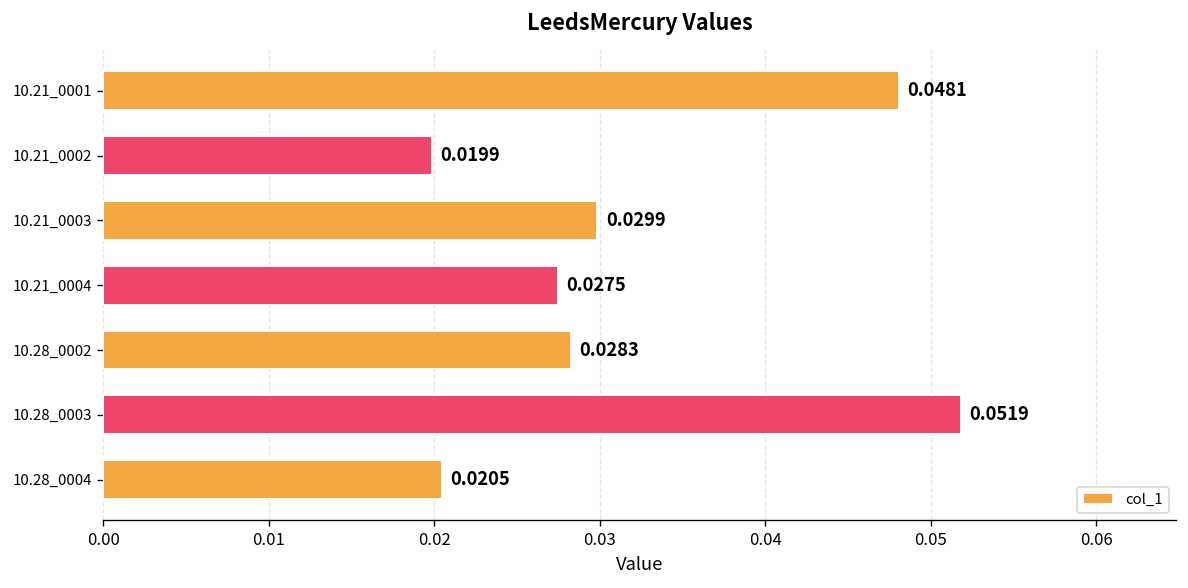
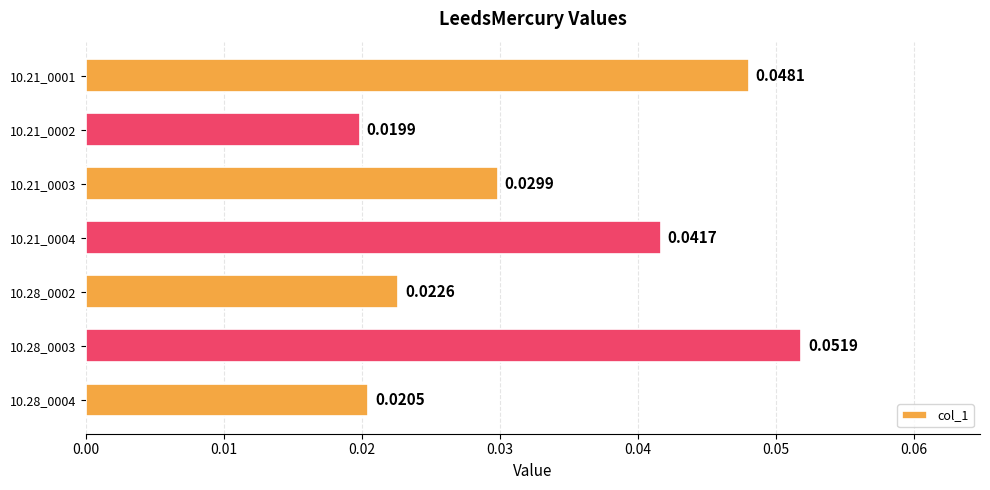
  {
    "10.21_0001": 0.0481,
    "10.21_0002": 0.0199,
    "10.21_0003": 0.0299,
-   "10.21_0004": 0.0275,
-   "10.28_0002": 0.0283,
+   "10.21_0004": 0.0417,
+   "10.28_0002": 0.0226,
    "10.28_0003": 0.0519,
    "10.28_0004": 0.0205
  }
